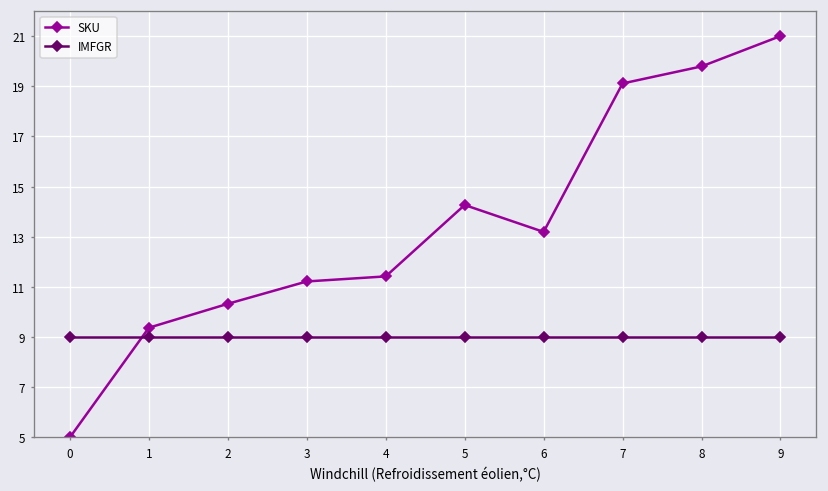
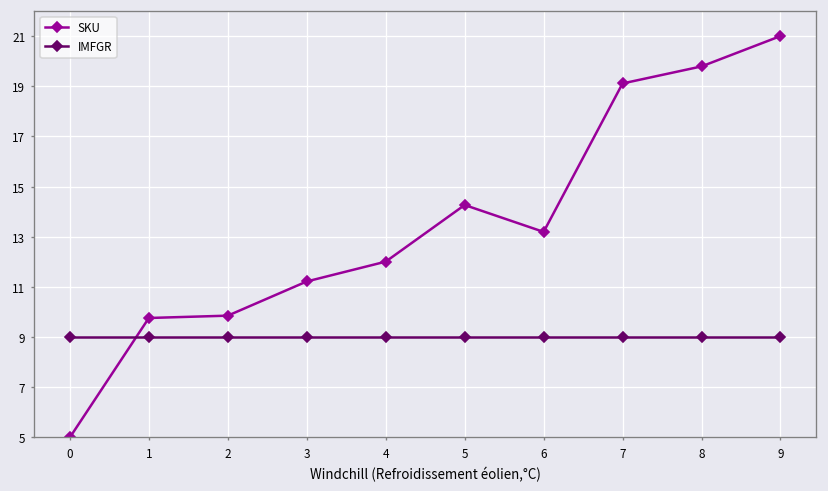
  {
    "SKU": {
      "0": 5.0,
-     "1": 9.4,
-     "2": 10.3,
+     "1": 9.8,
+     "2": 9.9,
      "3": 11.2,
-     "4": 11.4,
+     "4": 12.0,
      "5": 14.3,
      "6": 13.2,
      "7": 19.1,
      "8": 19.8,
      "9": 21.0
    },
    "IMFGR": {
      "0": 9.0,
      "1": 9.0,
      "2": 9.0,
      "3": 9.0,
      "4": 9.0,
      "5": 9.0,
      "6": 9.0,
      "7": 9.0,
      "8": 9.0,
      "9": 9.0
    }
  }
